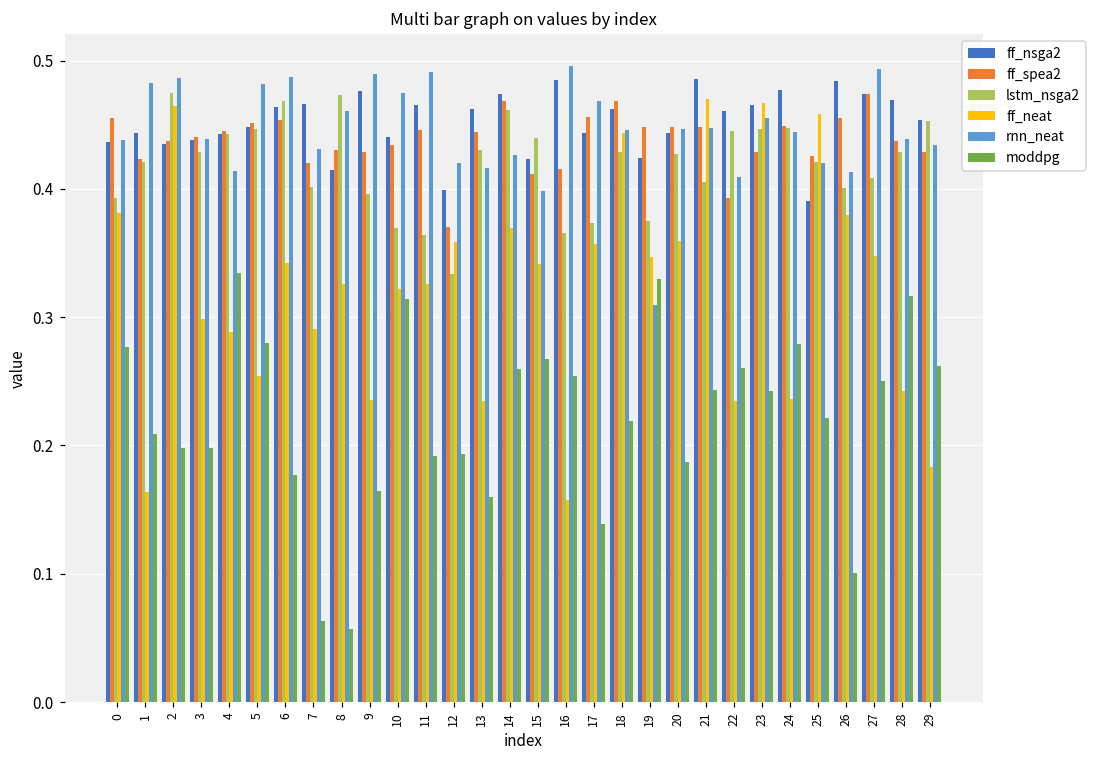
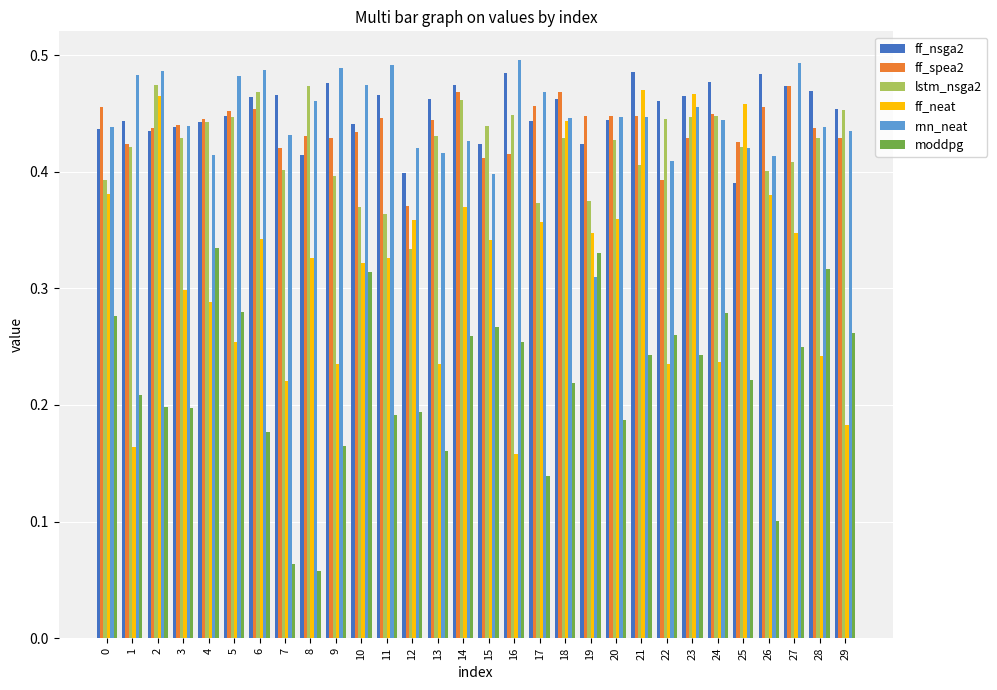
  {
    "ff_spea2": {
      "0": 0.456,
      "1": 0.423,
      "2": 0.437,
      "3": 0.440,
      "4": 0.445,
      "5": 0.452,
      "6": 0.454,
      "7": 0.420,
      "8": 0.431,
      "9": 0.429,
      "10": 0.434,
      "11": 0.446,
      "12": 0.371,
      "13": 0.444,
      "14": 0.469,
      "15": 0.412,
      "16": 0.415,
      "17": 0.456,
      "18": 0.468,
      "19": 0.448,
      "20": 0.448,
      "21": 0.448,
      "22": 0.393,
      "23": 0.429,
      "24": 0.449,
      "25": 0.426,
      "26": 0.455,
      "27": 0.474,
      "28": 0.437,
      "29": 0.429
    },
    "lstm_nsga2": {
      "0": 0.393,
      "1": 0.421,
      "2": 0.474,
      "3": 0.429,
      "4": 0.443,
      "5": 0.447,
      "6": 0.469,
      "7": 0.401,
      "8": 0.473,
      "9": 0.396,
      "10": 0.370,
      "11": 0.364,
      "12": 0.334,
      "13": 0.430,
      "14": 0.461,
      "15": 0.440,
-     "16": 0.366,
+     "16": 0.449,
      "17": 0.373,
      "18": 0.428,
      "19": 0.375,
      "20": 0.427,
      "21": 0.406,
      "22": 0.445,
      "23": 0.447,
      "24": 0.447,
      "25": 0.421,
      "26": 0.401,
      "27": 0.408,
      "28": 0.429,
      "29": 0.453
    },
    "ff_neat": {
      "0": 0.381,
      "1": 0.164,
      "2": 0.465,
      "3": 0.298,
      "4": 0.288,
      "5": 0.254,
      "6": 0.342,
-     "7": 0.291,
+     "7": 0.220,
      "8": 0.326,
      "9": 0.235,
      "10": 0.322,
      "11": 0.326,
      "12": 0.359,
      "13": 0.235,
      "14": 0.369,
      "15": 0.341,
      "16": 0.158,
      "17": 0.357,
      "18": 0.443,
      "19": 0.347,
      "20": 0.359,
      "21": 0.470,
      "22": 0.235,
      "23": 0.467,
      "24": 0.237,
      "25": 0.458,
      "26": 0.380,
      "27": 0.347,
      "28": 0.242,
      "29": 0.183
    },
    "moddpg": {
      "0": 0.277,
      "1": 0.209,
      "2": 0.198,
      "3": 0.198,
      "4": 0.335,
      "5": 0.280,
      "6": 0.177,
      "7": 0.063,
      "8": 0.057,
      "9": 0.165,
      "10": 0.314,
      "11": 0.192,
      "12": 0.194,
      "13": 0.160,
      "14": 0.259,
      "15": 0.267,
      "16": 0.254,
      "17": 0.139,
      "18": 0.219,
      "19": 0.330,
      "20": 0.187,
      "21": 0.243,
      "22": 0.260,
      "23": 0.243,
      "24": 0.279,
      "25": 0.222,
      "26": 0.100,
      "27": 0.250,
      "28": 0.316,
      "29": 0.262
    }
  }
